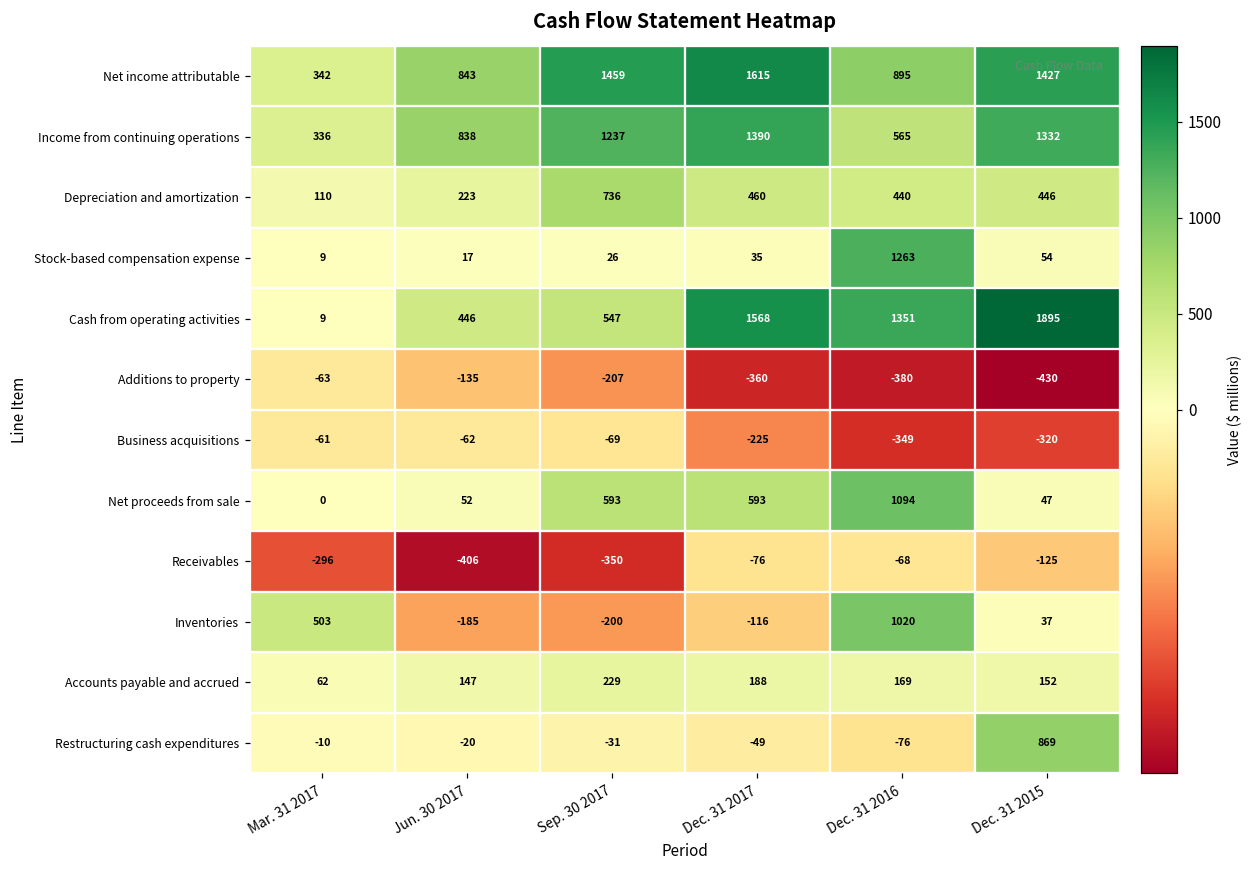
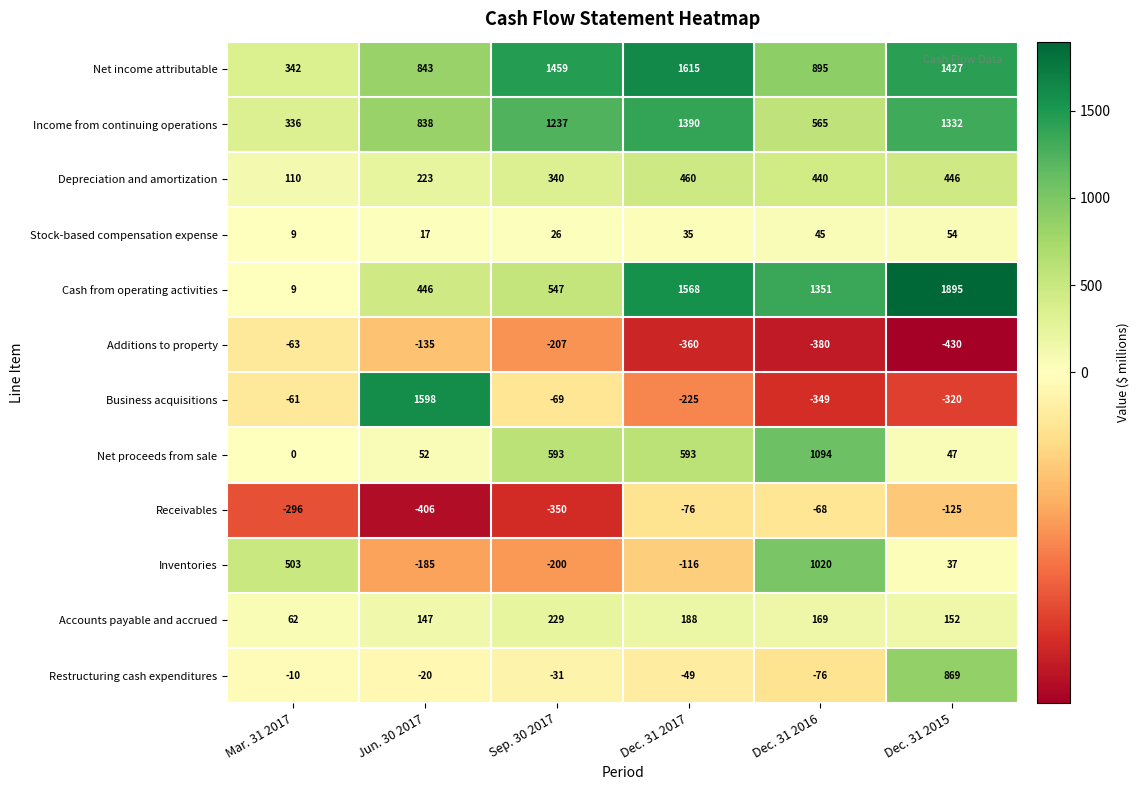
  {
    "Net income attributable": {
      "Mar. 31 2017": 342,
      "Jun. 30 2017": 843,
      "Sep. 30 2017": 1459,
      "Dec. 31 2017": 1615,
      "Dec. 31 2016": 895
    },
    "Income from continuing operations": {
      "Mar. 31 2017": 336,
      "Jun. 30 2017": 838,
      "Sep. 30 2017": 1237,
      "Dec. 31 2017": 1390,
      "Dec. 31 2016": 565,
      "Dec. 31 2015": 1332
    },
    "Depreciation and amortization": {
      "Mar. 31 2017": 110,
      "Jun. 30 2017": 223,
-     "Sep. 30 2017": 736,
+     "Sep. 30 2017": 340,
      "Dec. 31 2017": 460,
      "Dec. 31 2016": 440,
      "Dec. 31 2015": 446
    },
    "Stock-based compensation expense": {
      "Mar. 31 2017": 9,
      "Jun. 30 2017": 17,
      "Sep. 30 2017": 26,
      "Dec. 31 2017": 35,
-     "Dec. 31 2016": 1263,
+     "Dec. 31 2016": 45,
      "Dec. 31 2015": 54
    },
    "Cash from operating activities": {
      "Mar. 31 2017": 9,
      "Jun. 30 2017": 446,
      "Sep. 30 2017": 547,
      "Dec. 31 2017": 1568,
      "Dec. 31 2016": 1351,
      "Dec. 31 2015": 1895
    },
    "Additions to property": {
      "Mar. 31 2017": -63,
      "Jun. 30 2017": -135,
      "Sep. 30 2017": -207,
      "Dec. 31 2017": -360,
      "Dec. 31 2016": -380,
      "Dec. 31 2015": -430
    },
    "Business acquisitions": {
      "Mar. 31 2017": -61,
-     "Jun. 30 2017": -62,
+     "Jun. 30 2017": 1598,
      "Sep. 30 2017": -69,
      "Dec. 31 2017": -225,
      "Dec. 31 2016": -349,
      "Dec. 31 2015": -320
    },
    "Net proceeds from sale": {
      "Mar. 31 2017": 0,
      "Jun. 30 2017": 52,
      "Sep. 30 2017": 593,
      "Dec. 31 2017": 593,
      "Dec. 31 2016": 1094,
      "Dec. 31 2015": 47
    },
    "Receivables": {
      "Mar. 31 2017": -296,
      "Jun. 30 2017": -406,
      "Sep. 30 2017": -350,
      "Dec. 31 2017": -76,
      "Dec. 31 2016": -68,
      "Dec. 31 2015": -125
    },
    "Inventories": {
      "Mar. 31 2017": 503,
      "Jun. 30 2017": -185,
      "Sep. 30 2017": -200,
      "Dec. 31 2017": -116,
      "Dec. 31 2016": 1020,
      "Dec. 31 2015": 37
    },
    "Accounts payable and accrued": {
      "Mar. 31 2017": 62,
      "Jun. 30 2017": 147,
      "Sep. 30 2017": 229,
      "Dec. 31 2017": 188,
      "Dec. 31 2016": 169,
      "Dec. 31 2015": 152
    },
    "Restructuring cash expenditures": {
      "Mar. 31 2017": -10,
      "Jun. 30 2017": -20,
      "Sep. 30 2017": -31,
      "Dec. 31 2017": -49,
      "Dec. 31 2016": -76,
      "Dec. 31 2015": 869
    }
  }
